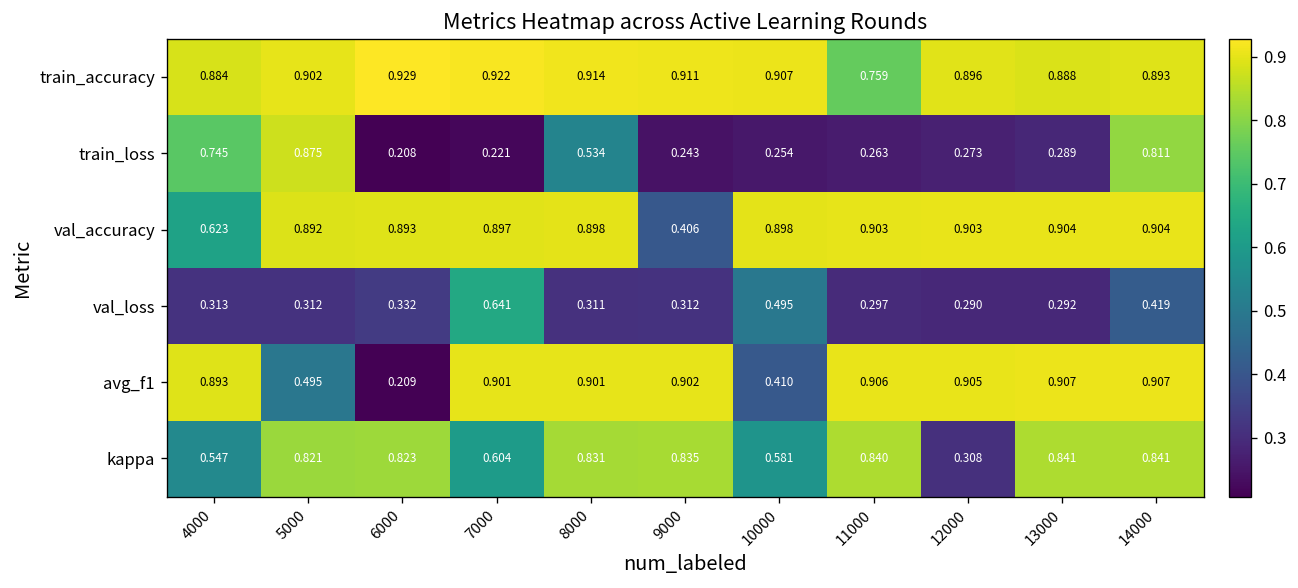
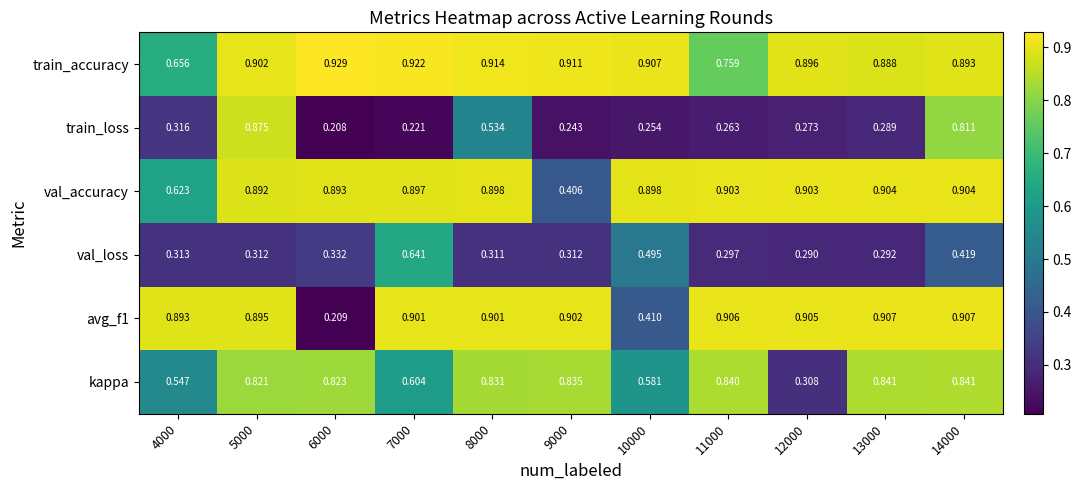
  {
    "train_accuracy": {
-     "4000": 0.884,
+     "4000": 0.656,
      "5000": 0.902,
      "6000": 0.929,
      "7000": 0.922,
      "8000": 0.914,
      "9000": 0.911,
      "10000": 0.907,
      "11000": 0.759,
      "12000": 0.896,
      "13000": 0.888,
      "14000": 0.893
    },
    "train_loss": {
-     "4000": 0.745,
+     "4000": 0.316,
      "5000": 0.875,
      "6000": 0.208,
      "7000": 0.221,
      "8000": 0.534,
      "9000": 0.243,
      "10000": 0.254,
      "11000": 0.263,
      "12000": 0.273,
      "13000": 0.289,
      "14000": 0.811
    },
    "val_accuracy": {
      "4000": 0.623,
      "5000": 0.892,
      "6000": 0.893,
      "7000": 0.897,
      "8000": 0.898,
      "9000": 0.406,
      "10000": 0.898,
      "11000": 0.903,
      "12000": 0.903,
      "13000": 0.904,
      "14000": 0.904
    },
    "val_loss": {
      "4000": 0.313,
      "5000": 0.312,
      "6000": 0.332,
      "7000": 0.641,
      "8000": 0.311,
      "9000": 0.312,
      "10000": 0.495,
      "11000": 0.297,
      "12000": 0.290,
      "13000": 0.292,
      "14000": 0.419
    },
    "avg_f1": {
      "4000": 0.893,
-     "5000": 0.495,
+     "5000": 0.895,
      "6000": 0.209,
      "7000": 0.901,
      "8000": 0.901,
      "9000": 0.902,
      "10000": 0.410,
      "11000": 0.906,
      "12000": 0.905,
      "13000": 0.907,
      "14000": 0.907
    },
    "kappa": {
      "4000": 0.547,
      "5000": 0.821,
      "6000": 0.823,
      "7000": 0.604,
      "8000": 0.831,
      "9000": 0.835,
      "10000": 0.581,
      "11000": 0.840,
      "12000": 0.308,
      "13000": 0.841,
      "14000": 0.841
    }
  }
